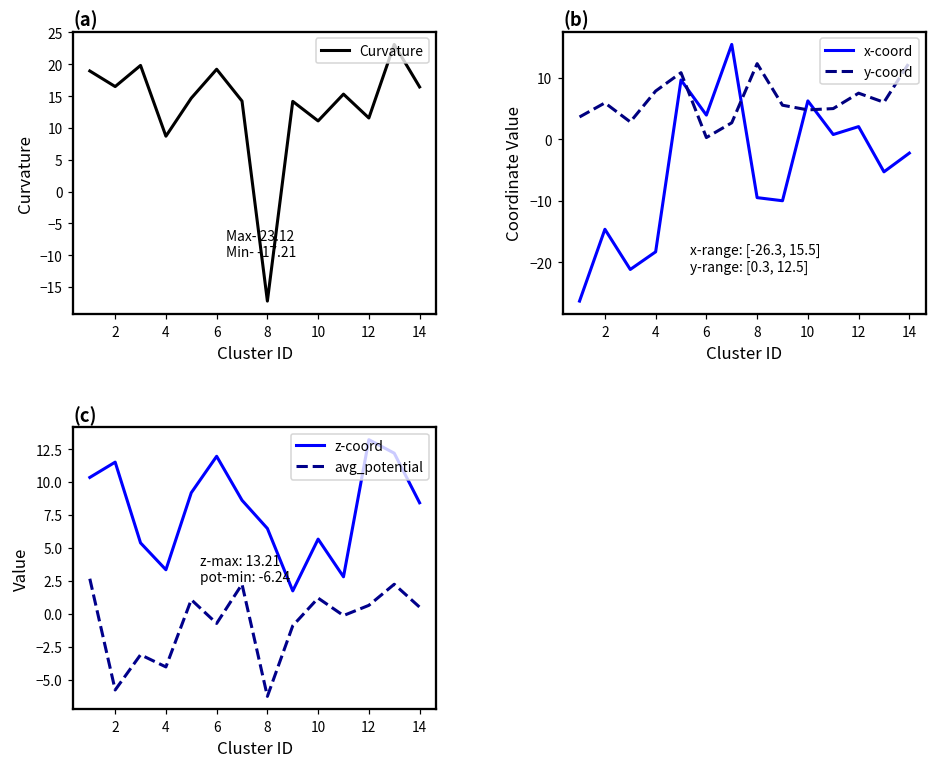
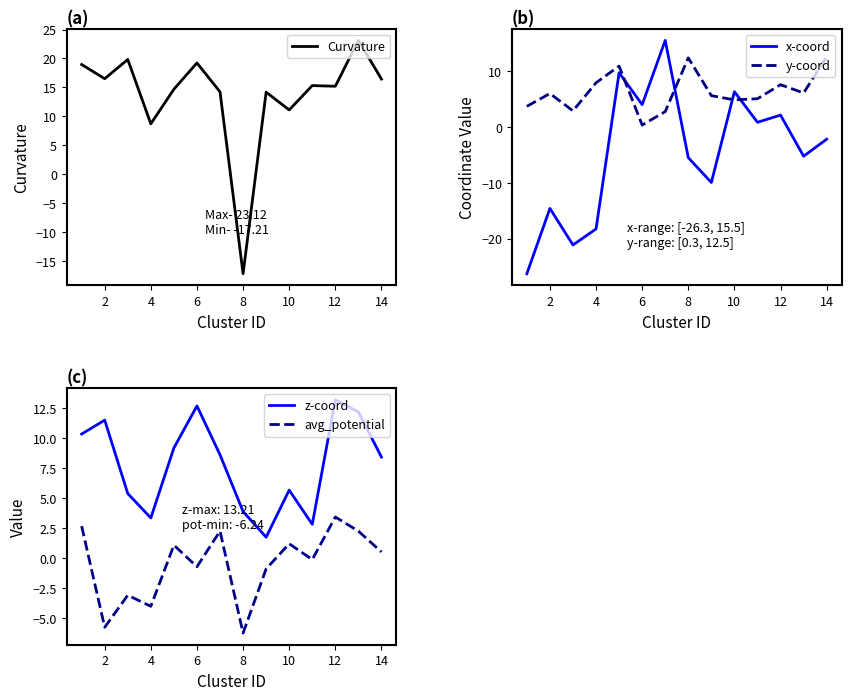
  {
    "(a)": {
      "2": 17,
      "4": 9,
      "6": 19,
      "8": -17,
      "10": 11,
-     "12": 12,
+     "12": 15,
      "14": 16
    },
    "(b)": {
      "x-coord": {
        "2": -15,
        "4": -18,
        "6": 4,
-       "8": -9,
+       "8": -6,
        "10": 6,
        "12": 2,
        "14": -2
      },
      "y-coord": {
        "2": 6,
        "4": 8,
        "6": 0,
        "8": 12,
        "10": 5,
        "12": 8
      }
    },
    "(c)": {
      "z-coord": {
        "2": 11.5,
        "4": 3.4,
-       "6": 12.0,
-       "8": 6.5,
+       "6": 12.7,
+       "8": 3.9,
        "10": 5.7,
        "14": 8.4
      },
      "avg_potential": {
        "2": -5.8,
        "4": -4.0,
        "6": -0.7,
        "8": -6.2,
        "10": 1.2,
-       "12": 0.7,
+       "12": 3.4,
        "14": 0.5
      }
    }
  }
